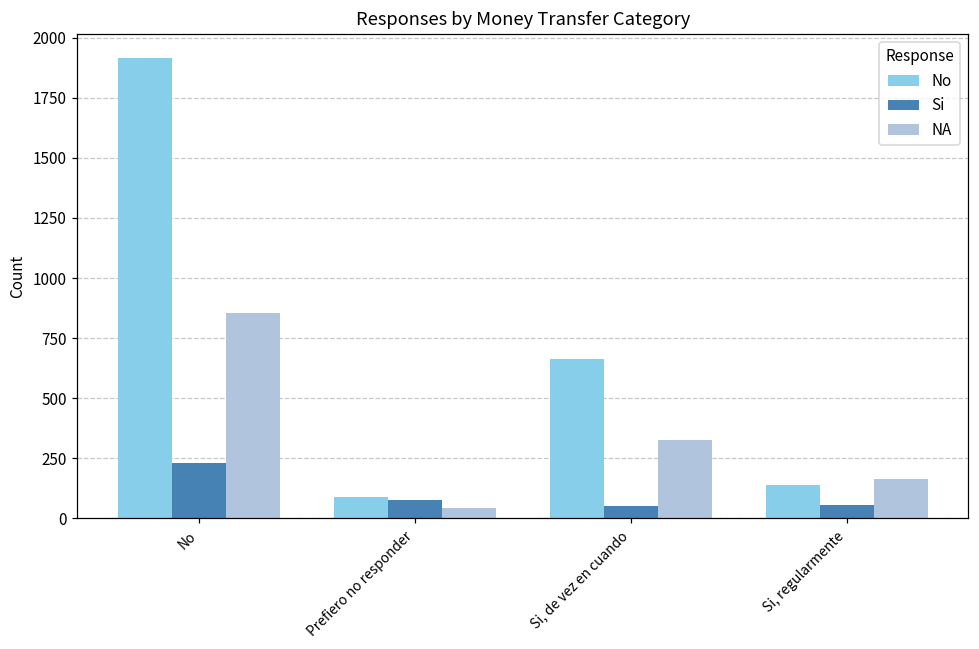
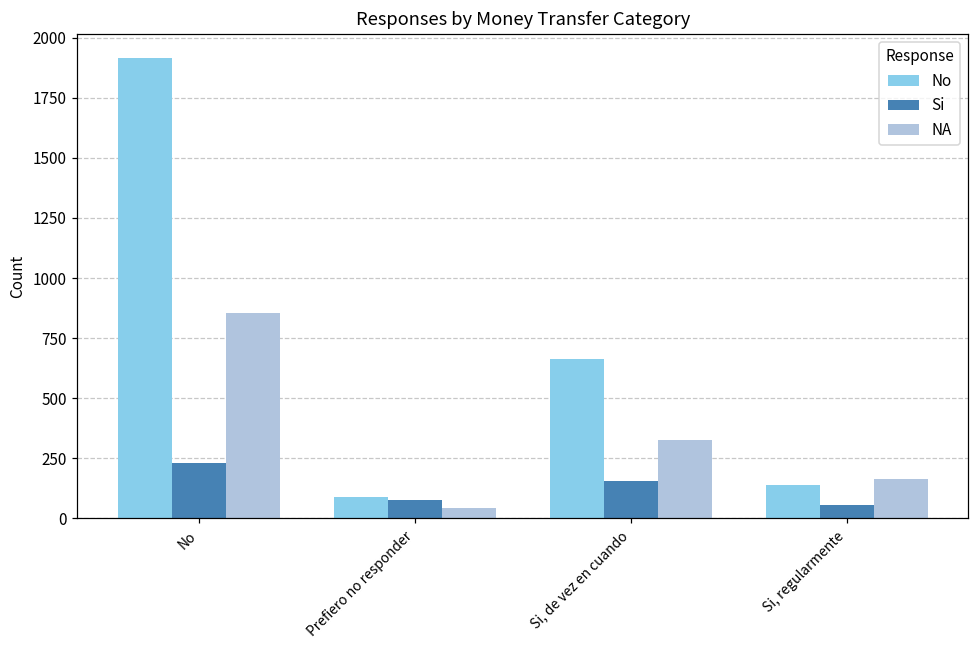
  {
    "Si": {
      "No": 230,
      "Prefiero no responder": 80,
-     "Si, de vez en cuando": 50,
+     "Si, de vez en cuando": 160,
      "Si, regularmente": 60
    }
  }
